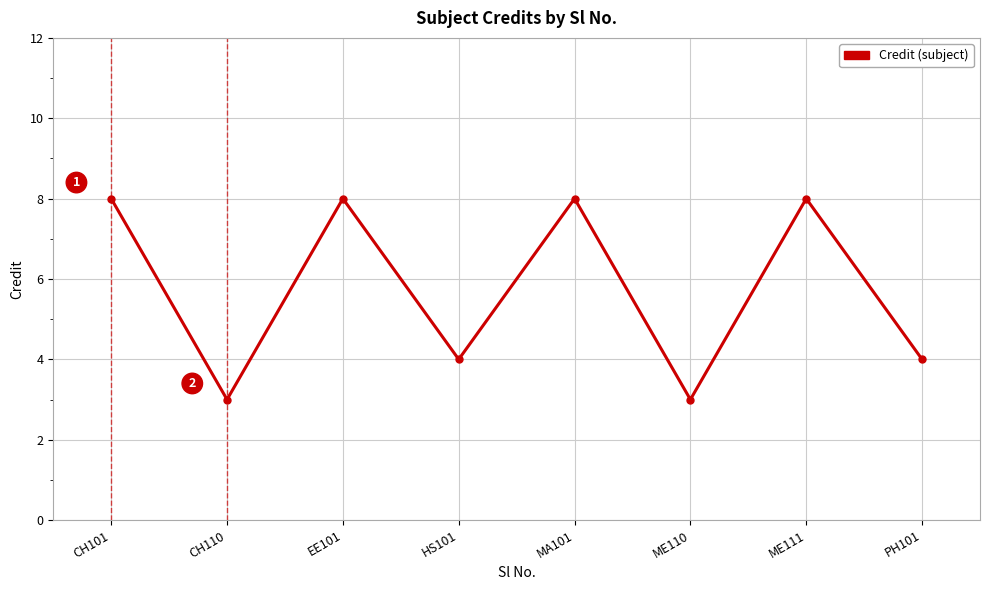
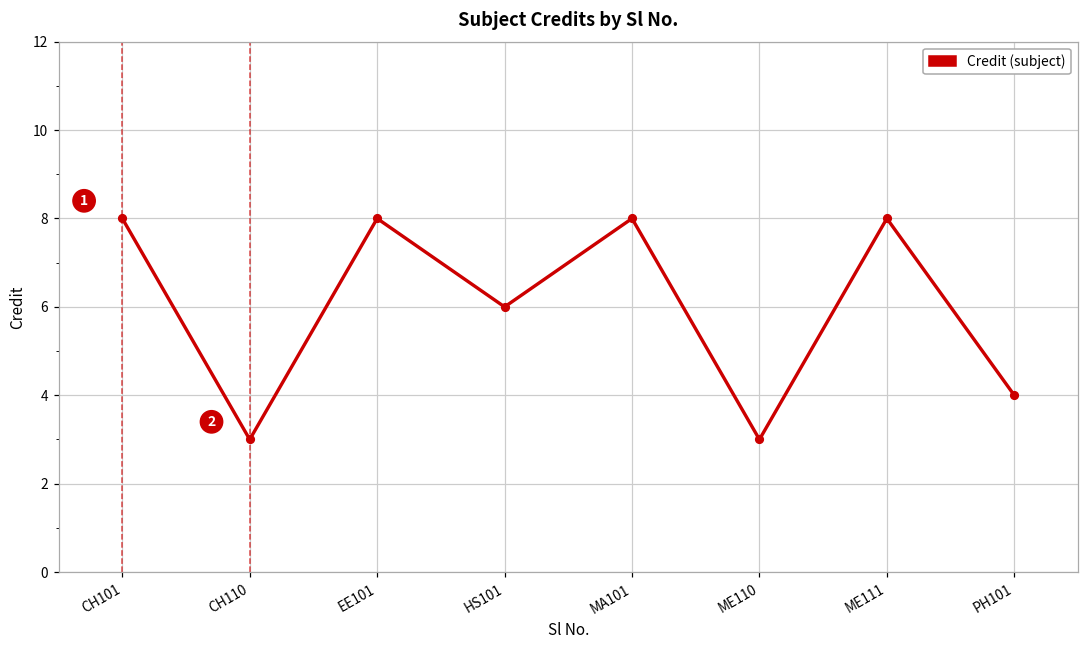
  {
    "CH101": 8,
    "CH110": 3,
    "EE101": 8,
-   "HS101": 4,
+   "HS101": 6,
    "MA101": 8,
    "ME110": 3,
    "ME111": 8,
    "PH101": 4
  }
